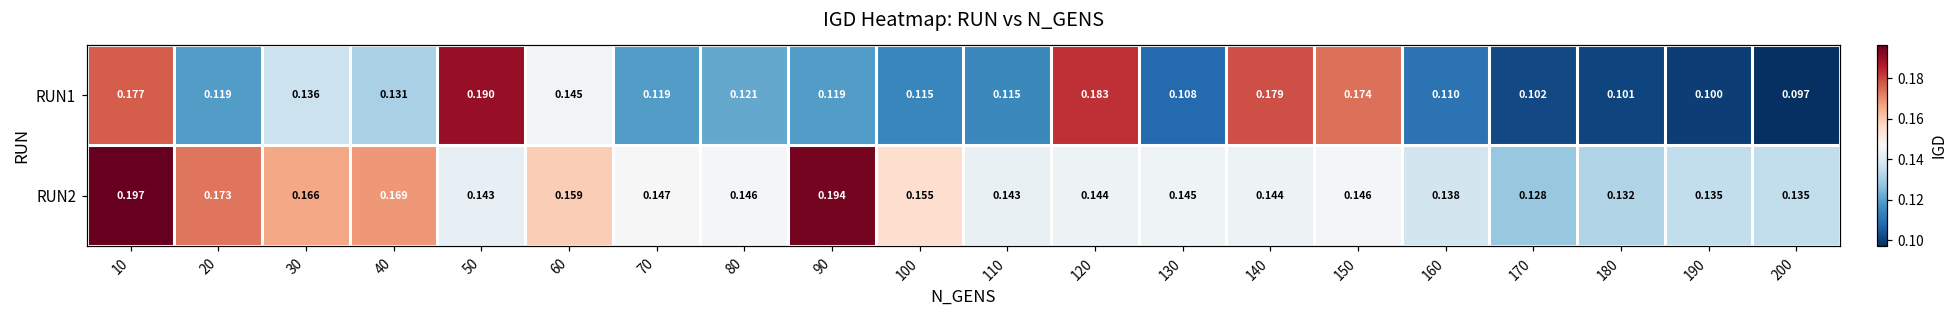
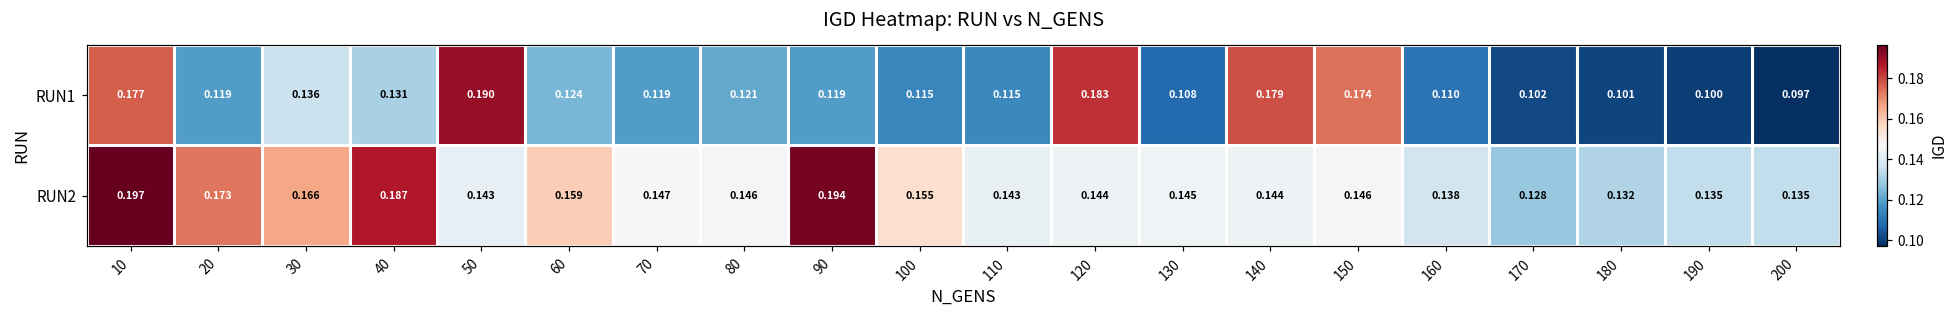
  {
    "RUN1": {
      "10": 0.177,
      "20": 0.119,
      "30": 0.136,
      "40": 0.131,
      "50": 0.190,
-     "60": 0.145,
+     "60": 0.124,
      "70": 0.119,
      "80": 0.121,
      "90": 0.119,
      "100": 0.115,
      "110": 0.115,
      "120": 0.183,
      "130": 0.108,
      "140": 0.179,
      "150": 0.174,
      "160": 0.110,
      "170": 0.102,
      "180": 0.101,
      "190": 0.100,
      "200": 0.097
    },
    "RUN2": {
      "10": 0.197,
      "20": 0.173,
      "30": 0.166,
-     "40": 0.169,
+     "40": 0.187,
      "50": 0.143,
      "60": 0.159,
      "70": 0.147,
      "80": 0.146,
      "90": 0.194,
      "100": 0.155,
      "110": 0.143,
      "120": 0.144,
      "130": 0.145,
      "140": 0.144,
      "150": 0.146,
      "160": 0.138,
      "170": 0.128,
      "180": 0.132,
      "190": 0.135,
      "200": 0.135
    }
  }
